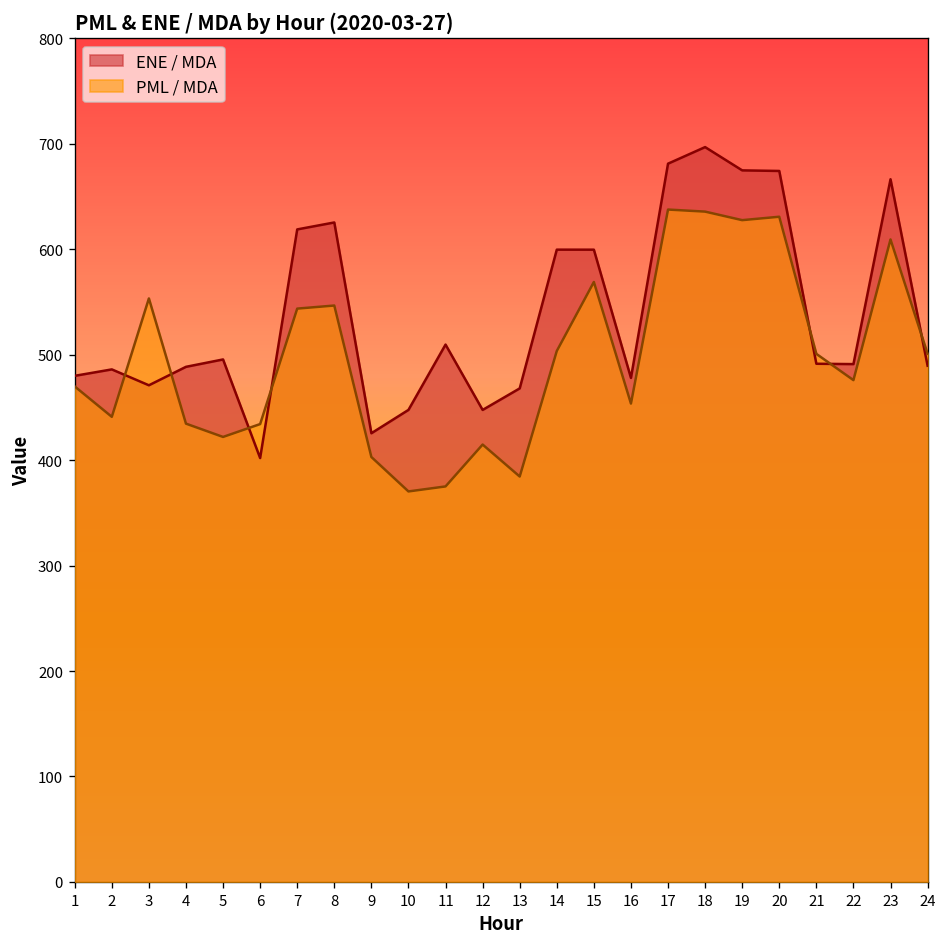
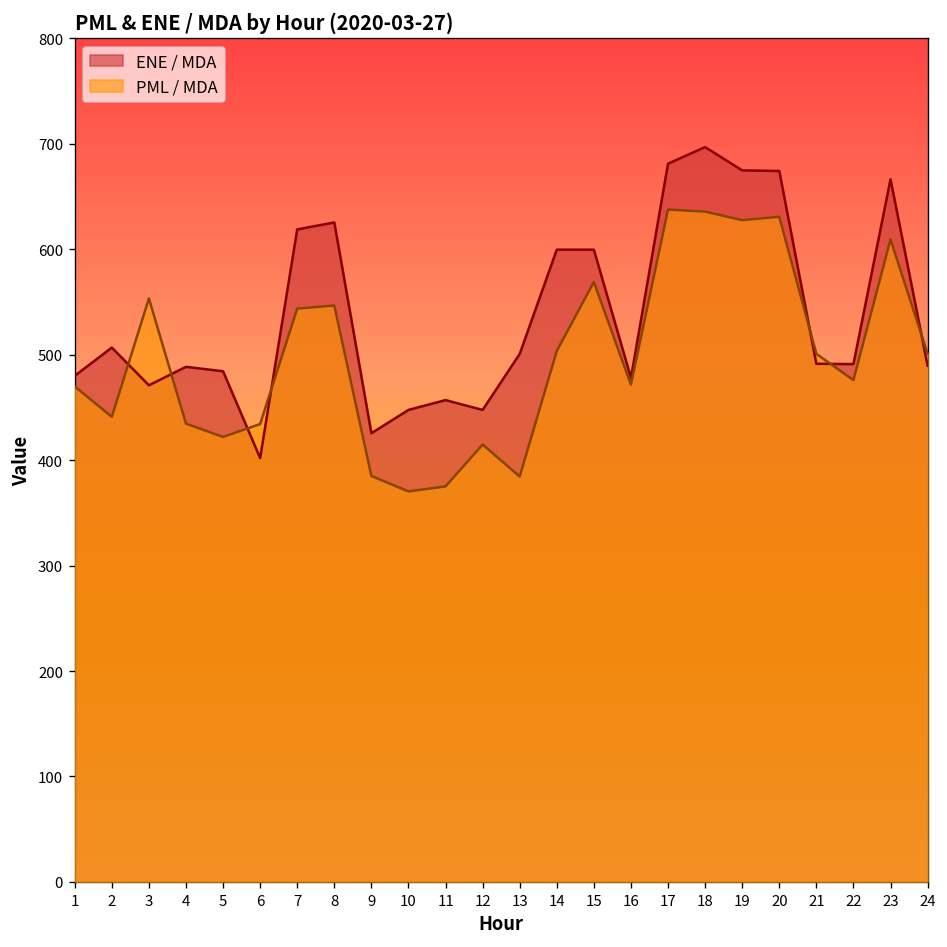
  {
    "ENE / MDA": {
      "1": 480,
-     "2": 490,
+     "2": 510,
      "3": 470,
      "4": 490,
-     "5": 500,
+     "5": 480,
      "6": 400,
      "7": 620,
      "8": 630,
      "9": 430,
      "10": 450,
-     "11": 510,
+     "11": 460,
      "12": 450,
-     "13": 470,
+     "13": 500,
      "14": 600,
      "15": 600,
      "16": 480,
      "17": 680,
      "18": 700,
      "19": 670,
      "20": 670,
      "21": 490,
      "22": 490,
      "23": 670,
      "24": 490
    },
    "PML / MDA": {
      "1": 470,
      "2": 440,
      "3": 550,
      "4": 430,
      "5": 420,
      "6": 430,
      "7": 540,
      "8": 550,
-     "9": 400,
+     "9": 390,
      "10": 370,
      "11": 380,
      "12": 410,
      "13": 380,
      "14": 500,
      "15": 570,
-     "16": 450,
+     "16": 470,
      "17": 640,
      "18": 640,
      "19": 630,
      "20": 630,
      "21": 500,
      "22": 480,
      "23": 610,
      "24": 500
    }
  }
